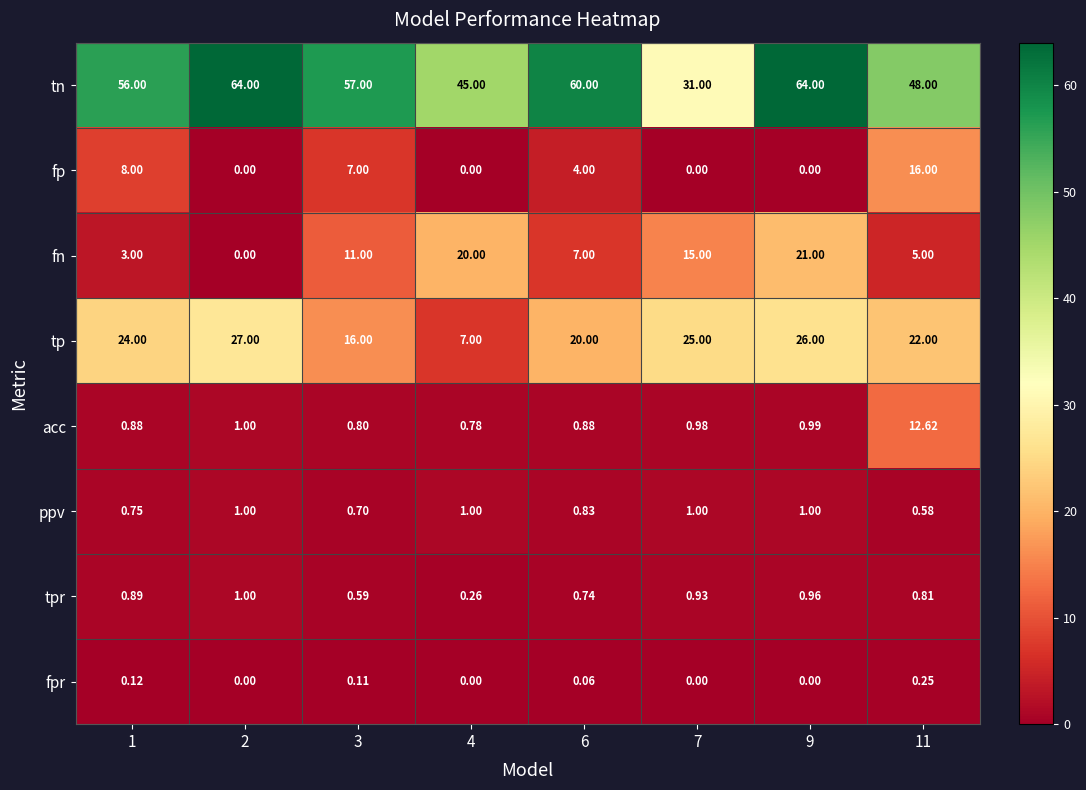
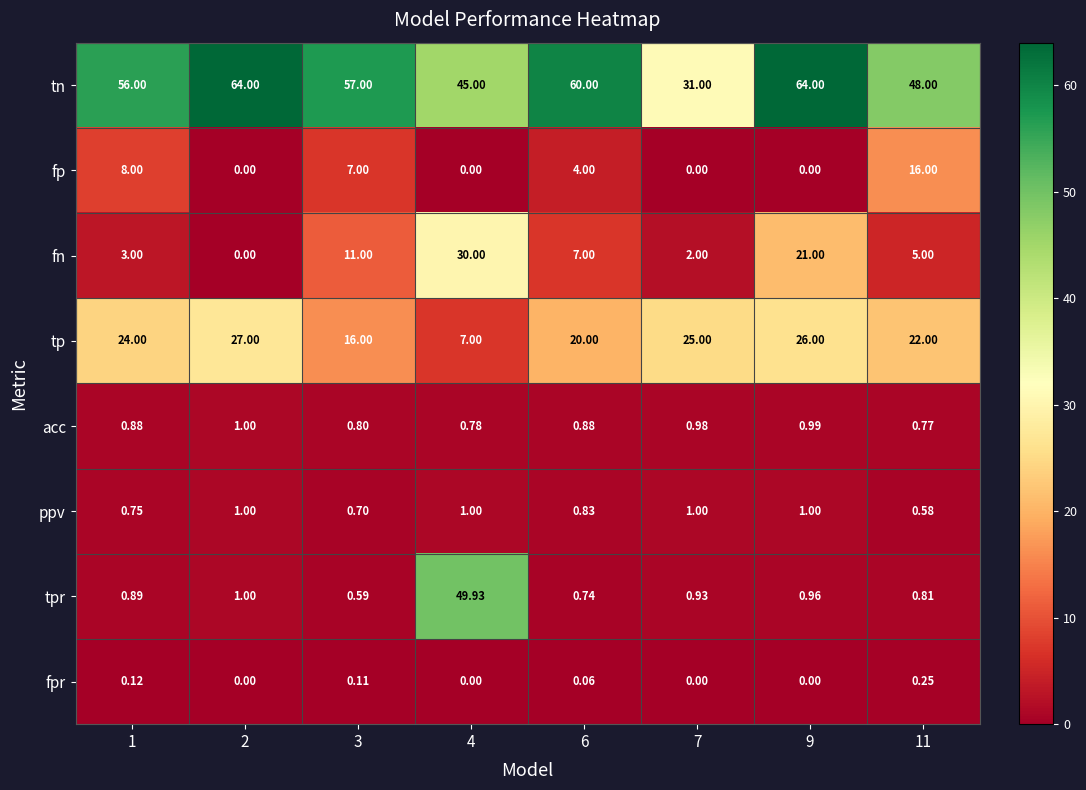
  {
    "tn": {
      "1": 56.00,
      "2": 64.00,
      "3": 57.00,
      "4": 45.00,
      "6": 60.00,
      "7": 31.00,
      "9": 64.00,
      "11": 48.00
    },
    "fp": {
      "1": 8.00,
      "2": 0.00,
      "3": 7.00,
      "4": 0.00,
      "6": 4.00,
      "7": 0.00,
      "9": 0.00,
      "11": 16.00
    },
    "fn": {
      "1": 3.00,
      "2": 0.00,
      "3": 11.00,
-     "4": 20.00,
+     "4": 30.00,
      "6": 7.00,
-     "7": 15.00,
+     "7": 2.00,
      "9": 21.00,
      "11": 5.00
    },
    "tp": {
      "1": 24.00,
      "2": 27.00,
      "3": 16.00,
      "4": 7.00,
      "6": 20.00,
      "7": 25.00,
      "9": 26.00,
      "11": 22.00
    },
    "acc": {
      "1": 0.88,
      "2": 1.00,
      "3": 0.80,
      "4": 0.78,
      "6": 0.88,
      "7": 0.98,
      "9": 0.99,
-     "11": 12.62
+     "11": 0.77
    },
    "ppv": {
      "1": 0.75,
      "2": 1.00,
      "3": 0.70,
      "4": 1.00,
      "6": 0.83,
      "7": 1.00,
      "9": 1.00,
      "11": 0.58
    },
    "tpr": {
      "1": 0.89,
      "2": 1.00,
      "3": 0.59,
-     "4": 0.26,
+     "4": 49.93,
      "6": 0.74,
      "7": 0.93,
      "9": 0.96,
      "11": 0.81
    },
    "fpr": {
      "1": 0.12,
      "2": 0.00,
      "3": 0.11,
      "4": 0.00,
      "6": 0.06,
      "7": 0.00,
      "9": 0.00,
      "11": 0.25
    }
  }
